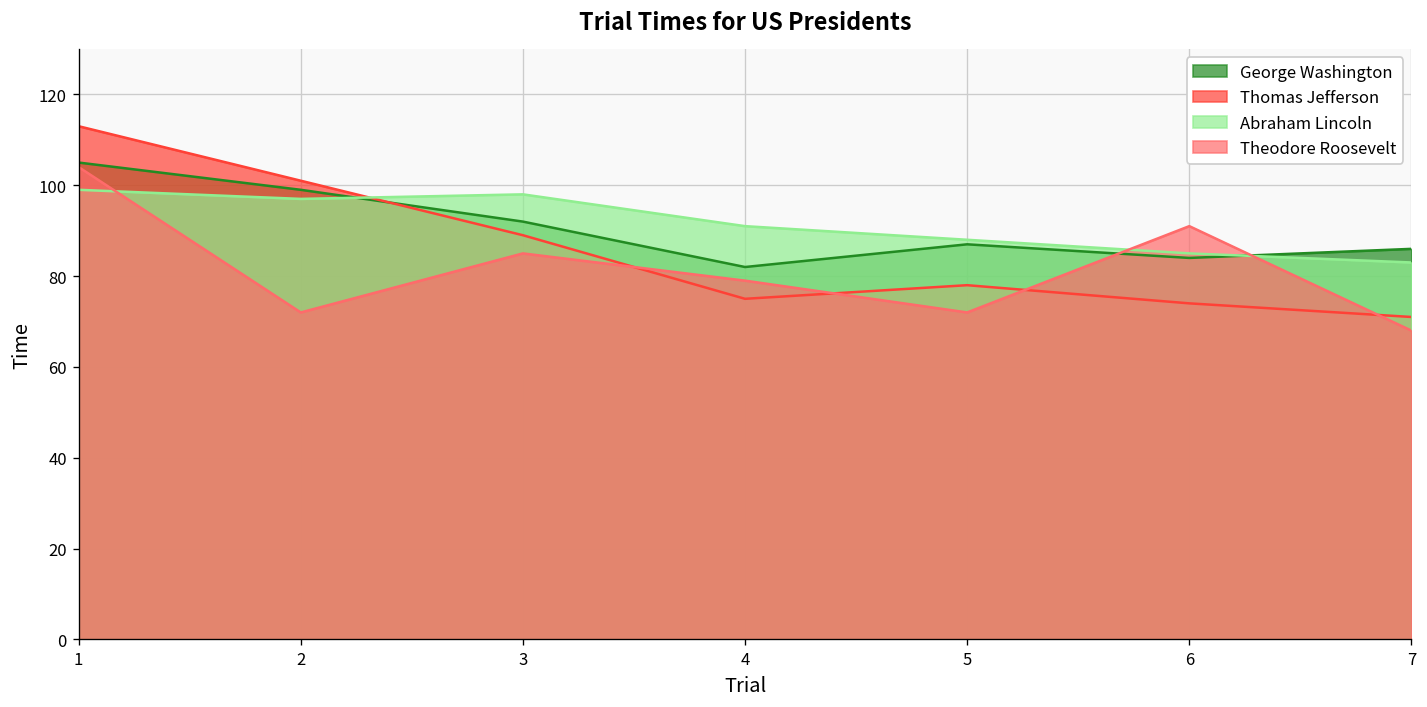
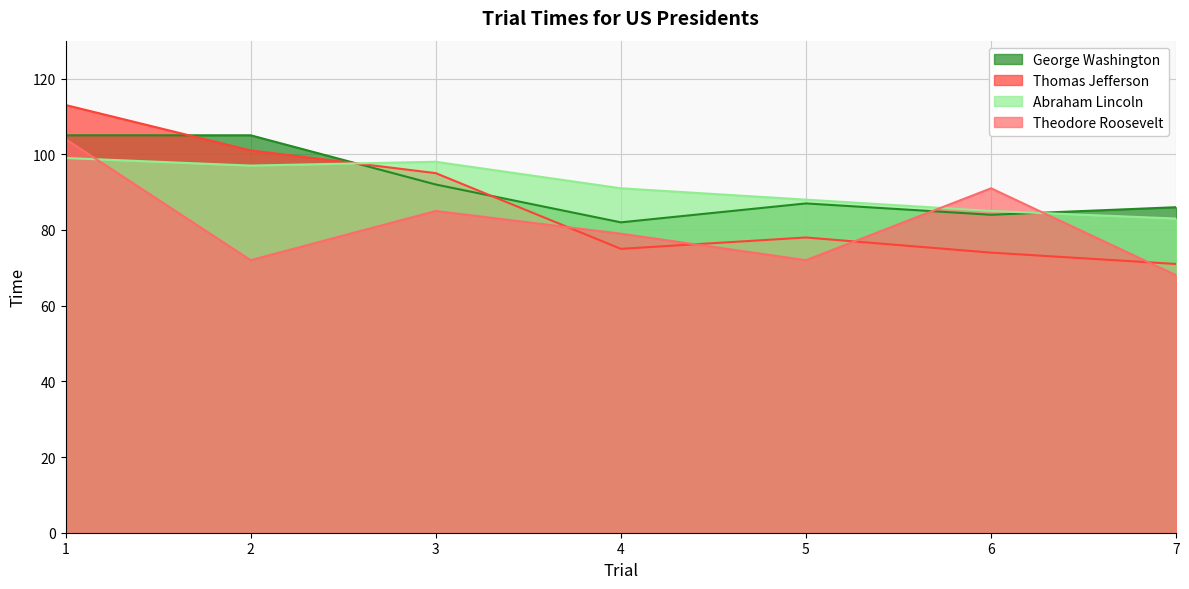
  {
    "George Washington": {
      "1": 105,
-     "2": 99,
+     "2": 105,
      "3": 92,
      "4": 82,
      "5": 87,
      "6": 84,
      "7": 86
    },
    "Thomas Jefferson": {
      "1": 113,
      "2": 101,
-     "3": 89,
+     "3": 95,
      "4": 75,
      "5": 78,
      "6": 74,
      "7": 71
    },
    "Abraham Lincoln": {
      "1": 99,
      "2": 97,
      "3": 98,
      "4": 91,
      "5": 88,
      "6": 85,
      "7": 83
    },
    "Theodore Roosevelt": {
      "1": 104,
      "2": 72,
      "3": 85,
      "4": 79,
      "5": 72,
      "6": 91,
      "7": 68
    }
  }
